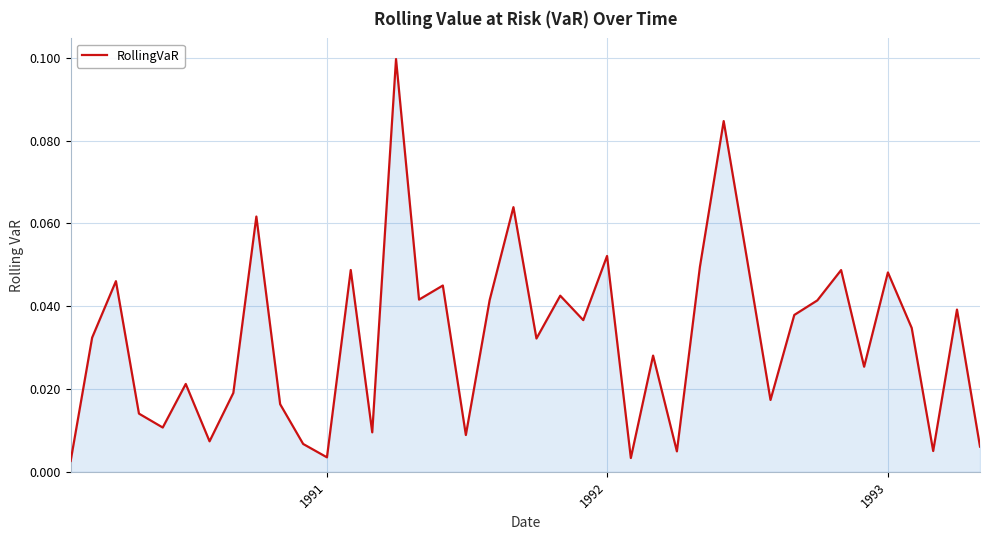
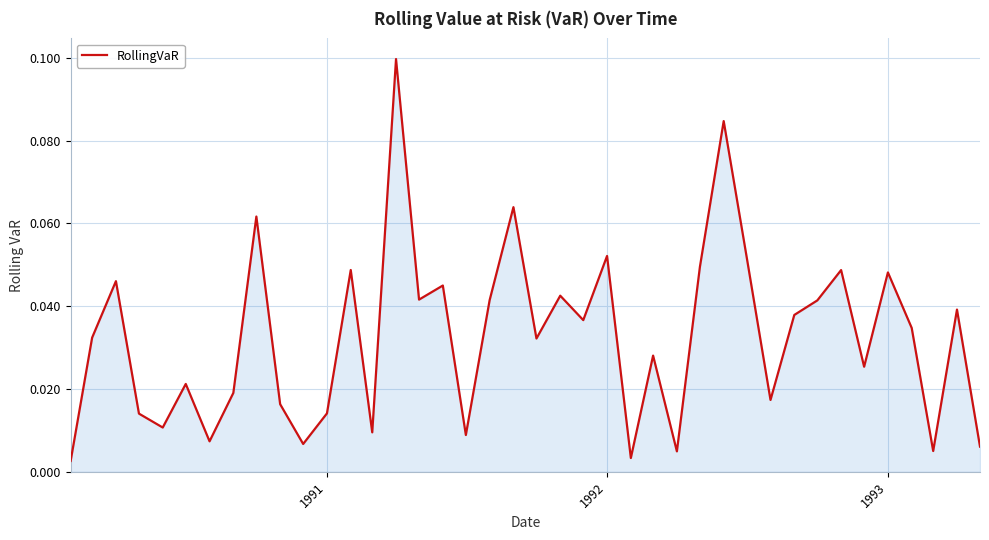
  {
-   "1991": 0.004,
+   "1991": 0.014,
    "1992": 0.052,
    "1993": 0.048
  }
